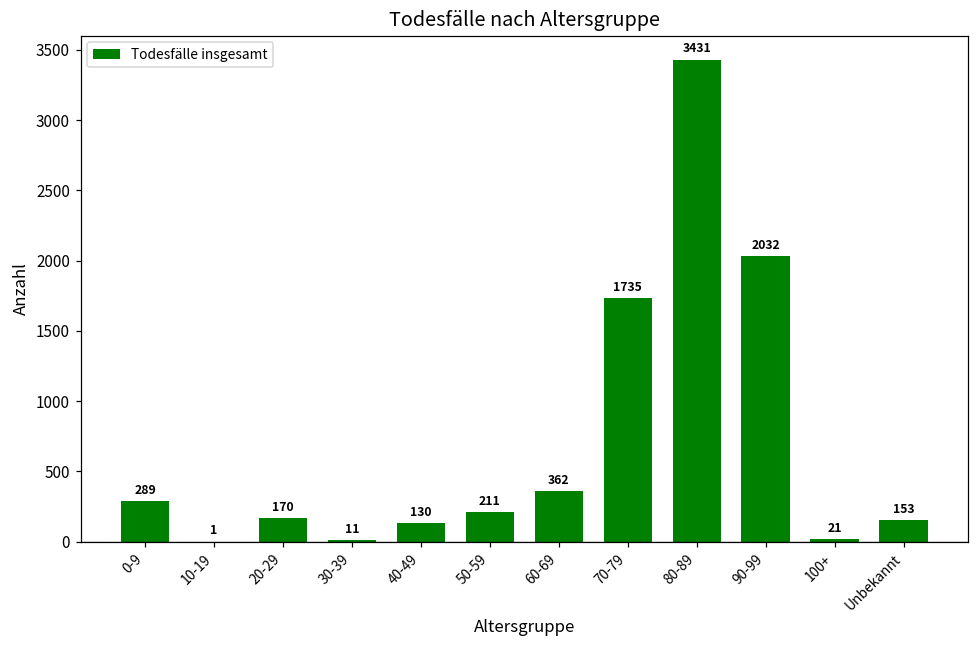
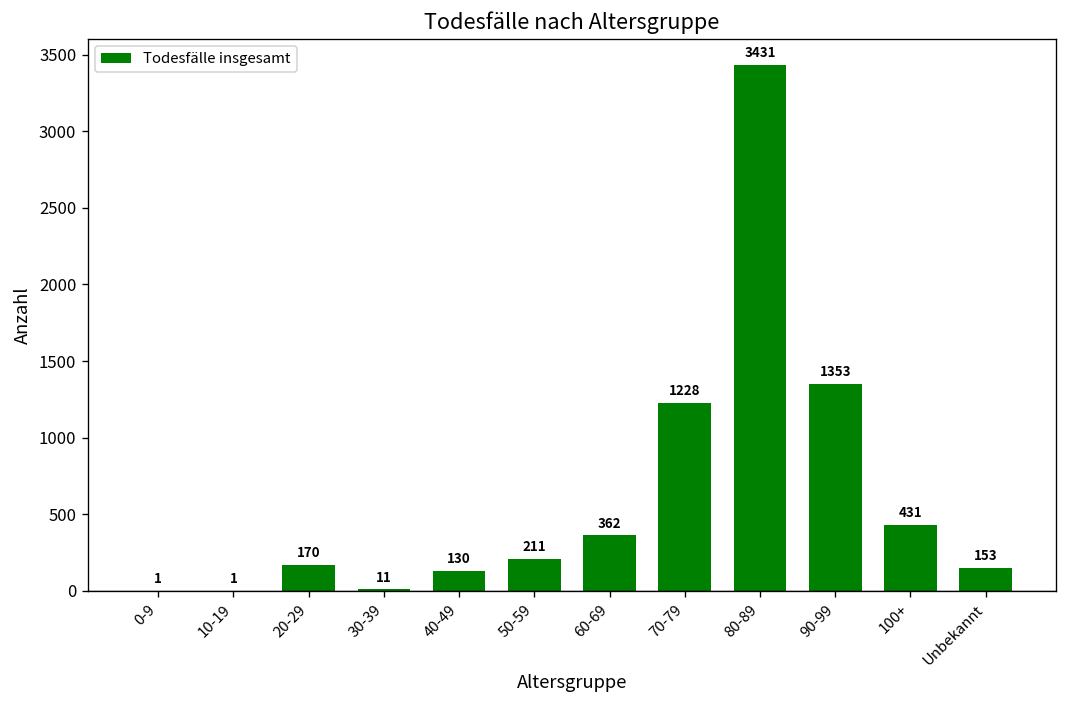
  {
-   "0-9": 289,
+   "0-9": 1,
    "10-19": 1,
    "20-29": 170,
    "30-39": 11,
    "40-49": 130,
    "50-59": 211,
    "60-69": 362,
-   "70-79": 1735,
+   "70-79": 1228,
    "80-89": 3431,
-   "90-99": 2032,
-   "100+": 21,
+   "90-99": 1353,
+   "100+": 431,
    "Unbekannt": 153
  }
